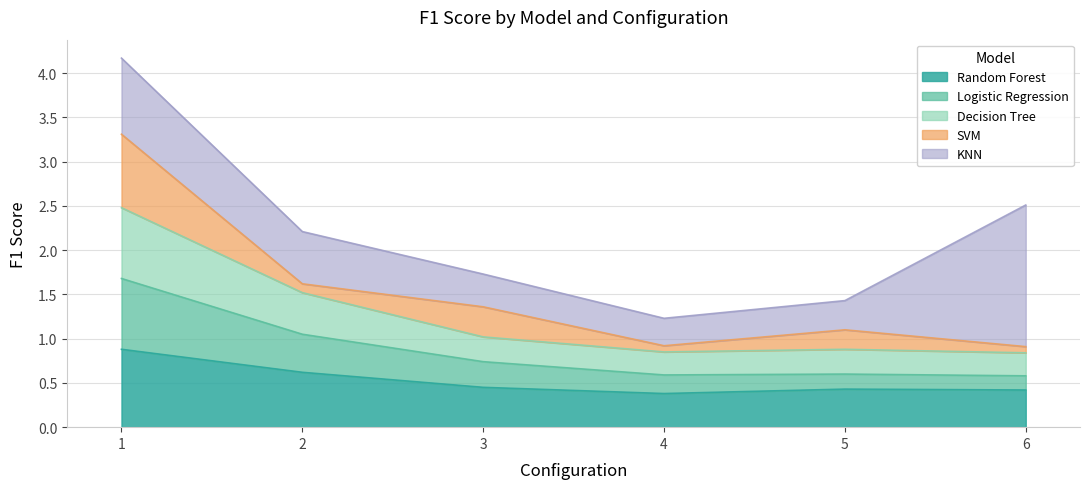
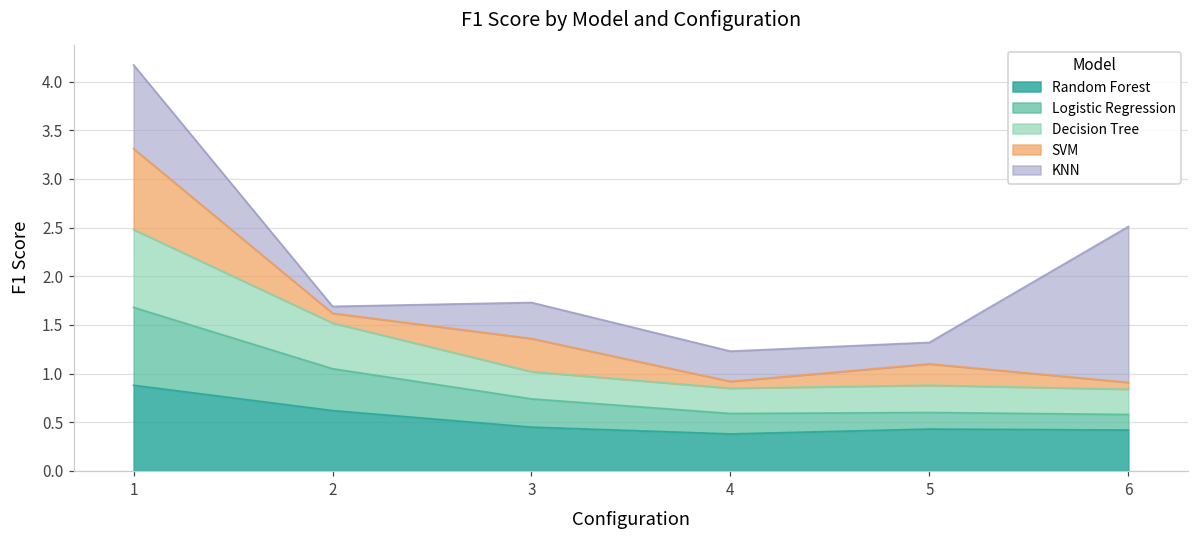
  {
    "SVM": {
      "1": 0.8,
      "2": 0.1,
      "3": 0.3,
      "4": 0.1,
      "5": 0.2,
      "6": 0.1
    },
    "KNN": {
      "1": 0.9,
-     "2": 0.6,
+     "2": 0.1,
      "3": 0.4,
      "4": 0.3,
-     "5": 0.3,
+     "5": 0.2,
      "6": 1.6
    }
  }
